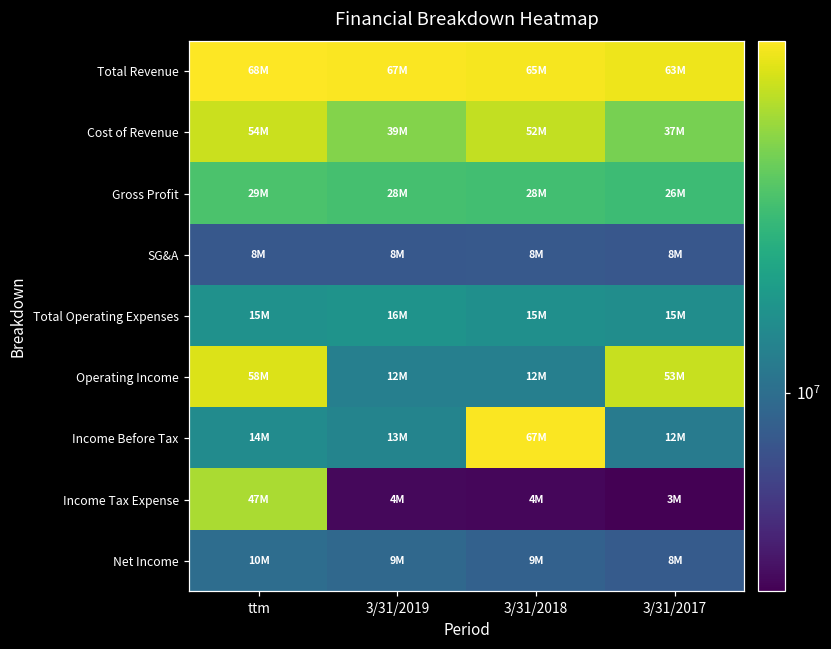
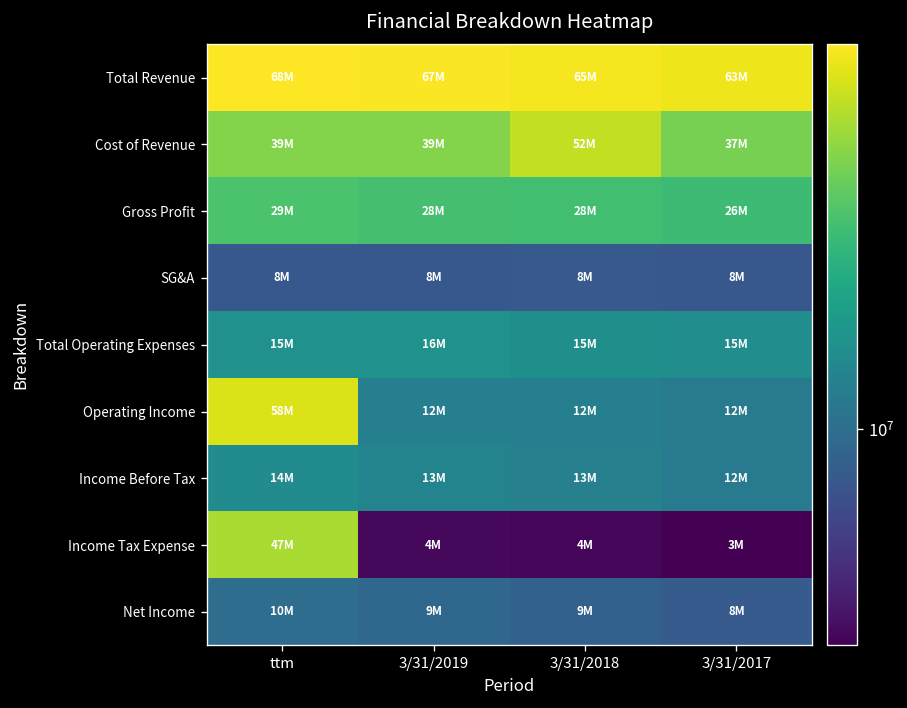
  {
    "Total Revenue": {
      "ttm": "68M",
      "3/31/2019": "67M",
      "3/31/2018": "65M",
      "3/31/2017": "63M"
    },
    "Cost of Revenue": {
-     "ttm": "54M",
+     "ttm": "39M",
      "3/31/2019": "39M",
      "3/31/2018": "52M",
      "3/31/2017": "37M"
    },
    "Gross Profit": {
      "ttm": "29M",
      "3/31/2019": "28M",
      "3/31/2018": "28M",
      "3/31/2017": "26M"
    },
    "SG&A": {
      "ttm": "8M",
      "3/31/2019": "8M",
      "3/31/2018": "8M",
      "3/31/2017": "8M"
    },
    "Total Operating Expenses": {
      "ttm": "15M",
      "3/31/2019": "16M",
      "3/31/2018": "15M",
      "3/31/2017": "15M"
    },
    "Operating Income": {
      "ttm": "58M",
      "3/31/2019": "12M",
      "3/31/2018": "12M",
-     "3/31/2017": "53M"
+     "3/31/2017": "12M"
    },
    "Income Before Tax": {
      "ttm": "14M",
      "3/31/2019": "13M",
-     "3/31/2018": "67M",
+     "3/31/2018": "13M",
      "3/31/2017": "12M"
    },
    "Income Tax Expense": {
      "ttm": "47M",
      "3/31/2019": "4M",
      "3/31/2018": "4M",
      "3/31/2017": "3M"
    },
    "Net Income": {
      "ttm": "10M",
      "3/31/2019": "9M",
      "3/31/2018": "9M",
      "3/31/2017": "8M"
    }
  }
